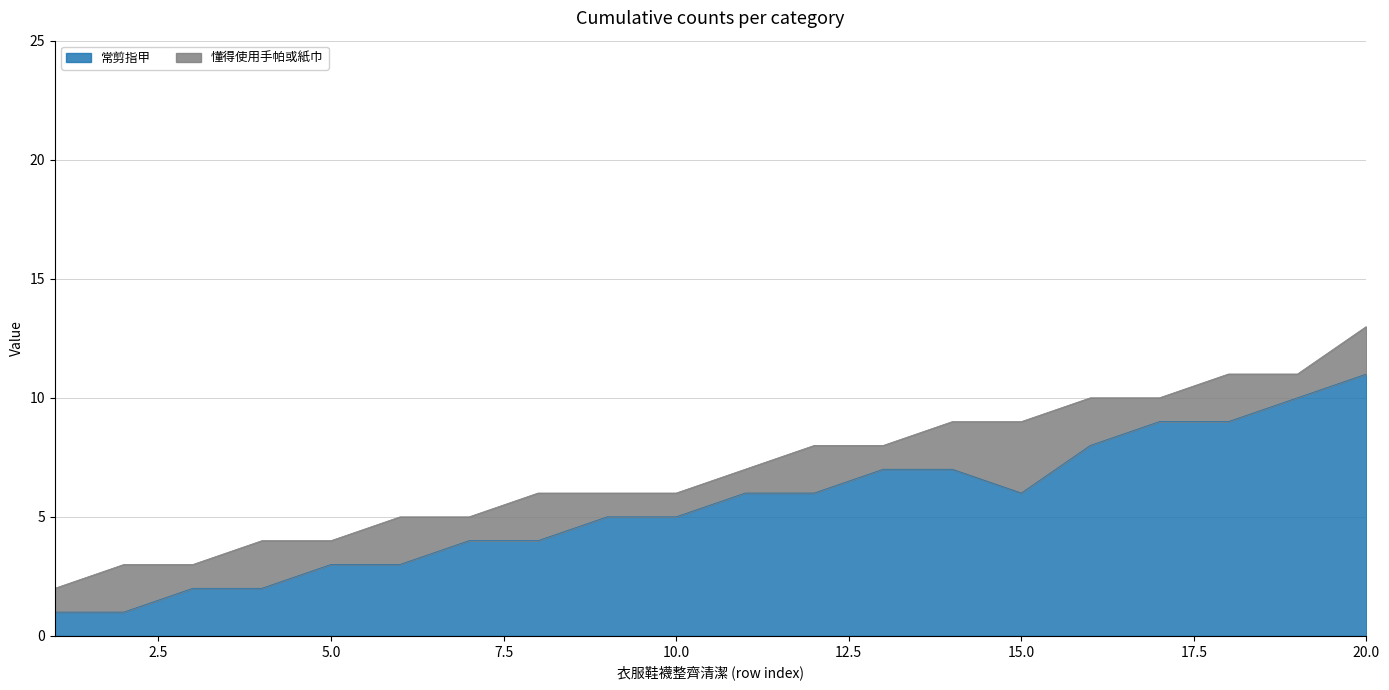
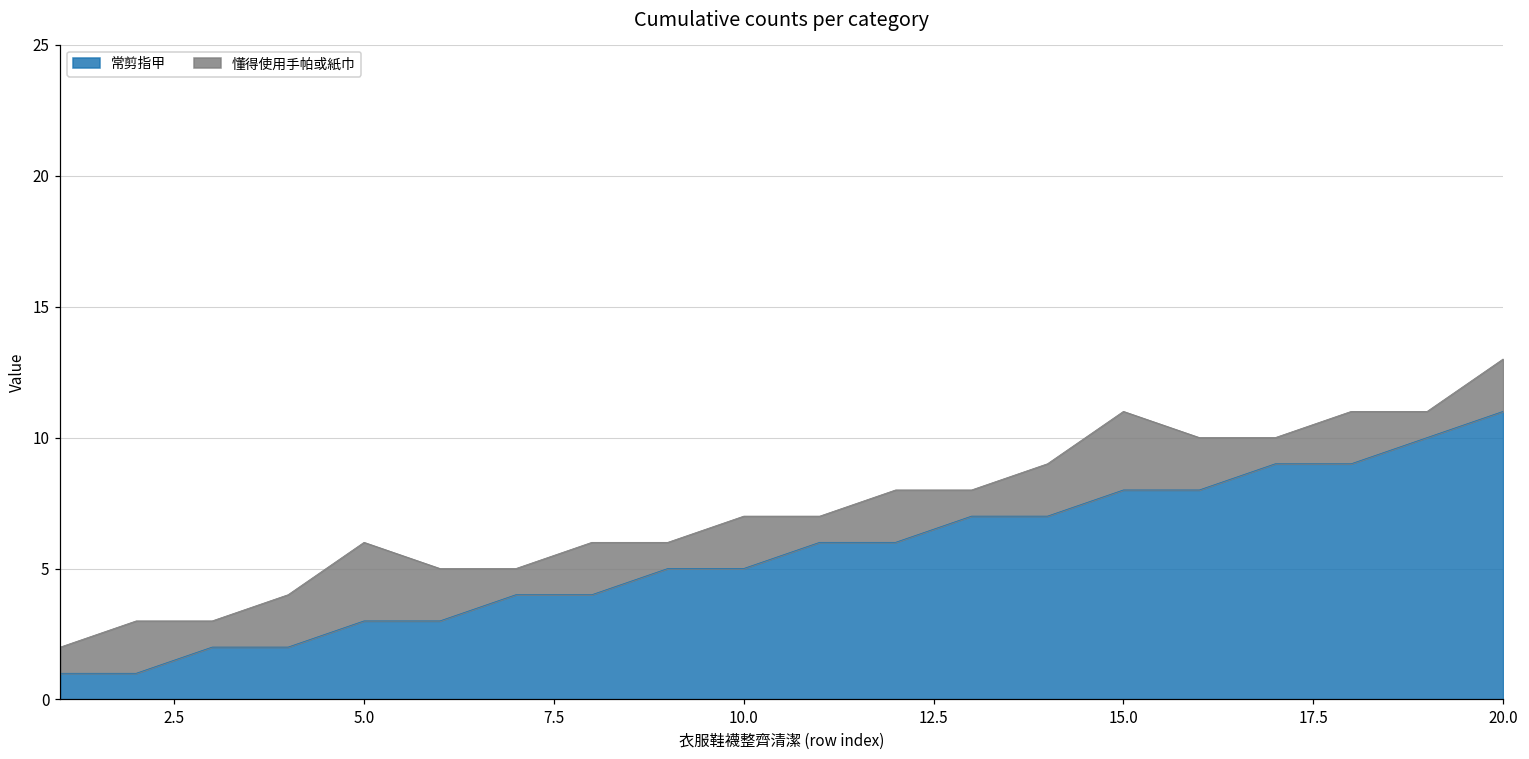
  {
    "常剪指甲": {
      "5.0": 3,
      "10.0": 5,
-     "15.0": 6,
+     "15.0": 8,
      "20.0": 11
    },
    "懂得使用手帕或紙巾": {
-     "5.0": 1,
-     "10.0": 1,
+     "5.0": 3,
+     "10.0": 2,
      "20.0": 13
    }
  }
